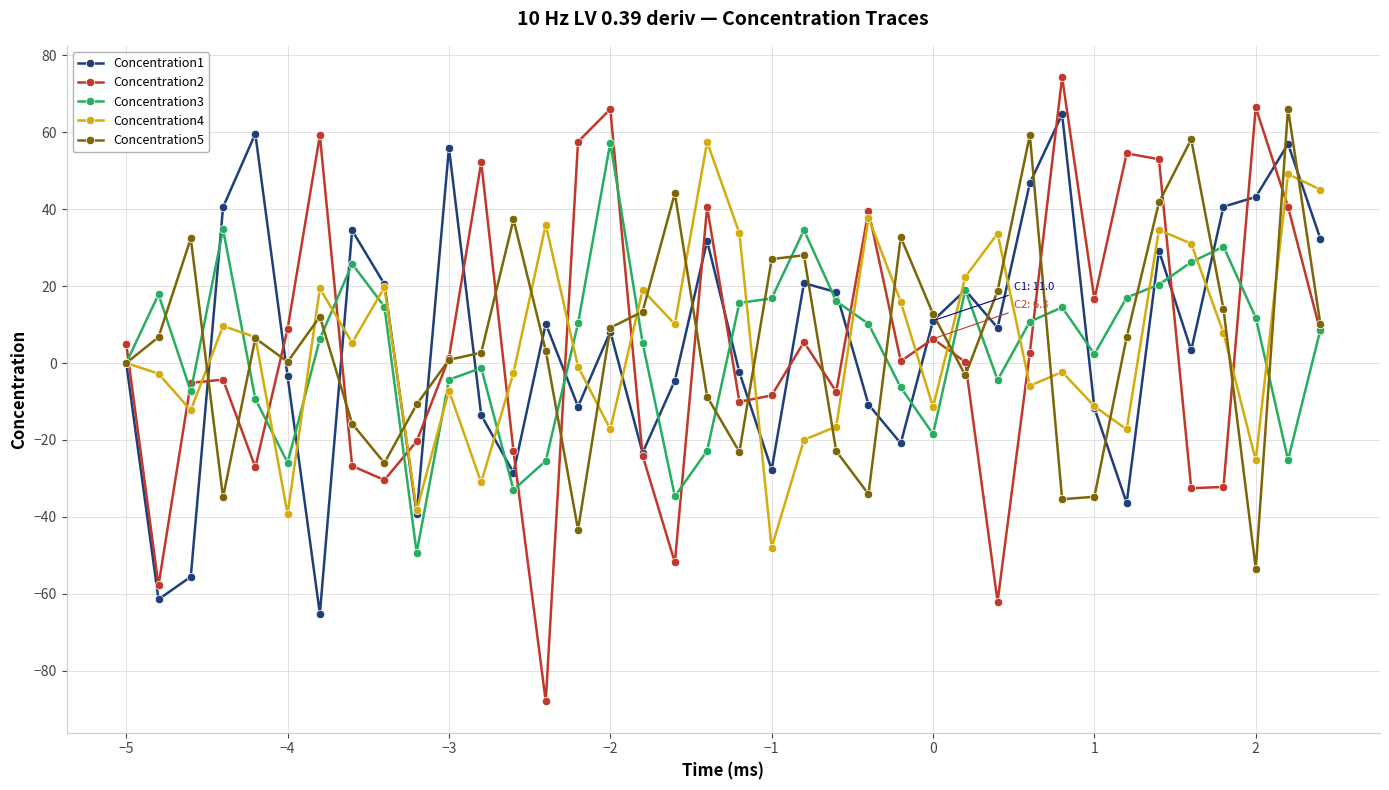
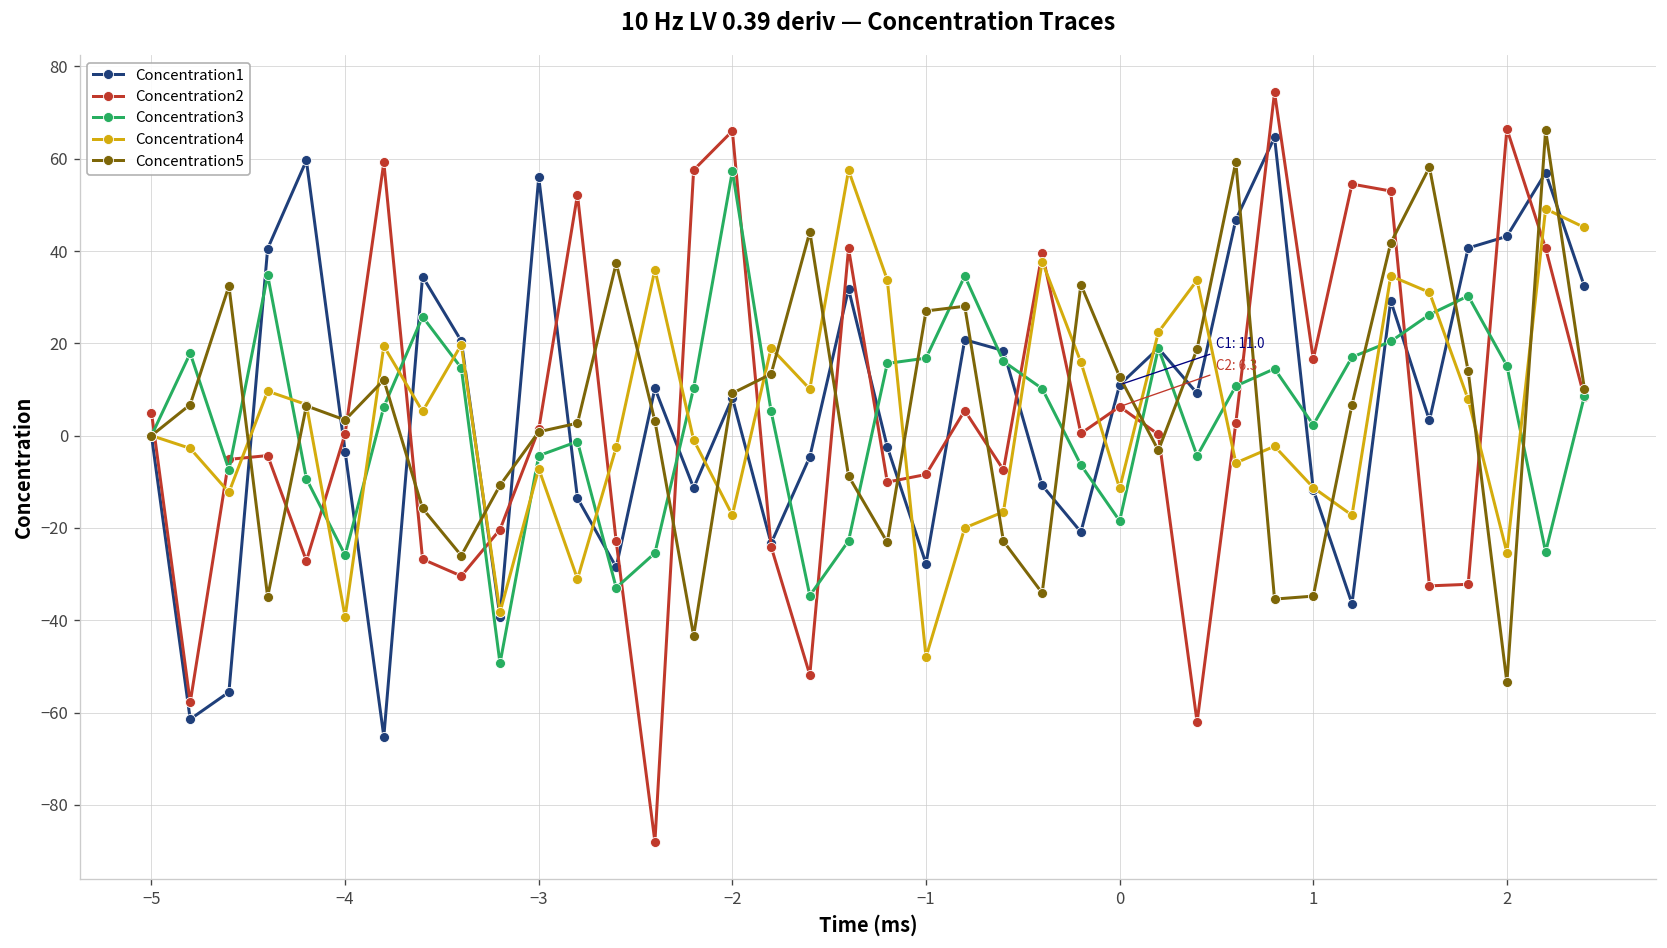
  {
    "Concentration1": {
      "−4": -3,
      "−3": 56,
      "−2": 8,
      "−1": -28,
      "0": 11,
      "2": 43
    },
    "Concentration2": {
      "−5": 5,
-     "−4": 9,
+     "−4": 0,
      "−2": 66,
      "−1": -8,
      "0": 6,
      "1": 17,
      "2": 66
    },
    "Concentration3": {
      "−4": -26,
      "−3": -4,
      "−2": 57,
      "−1": 17,
      "0": -18,
      "1": 2,
-     "2": 12
+     "2": 15
    },
    "Concentration4": {
      "−4": -39,
      "−3": -7,
      "−2": -17,
      "−1": -48,
      "0": -11,
      "2": -25
    },
    "Concentration5": {
-     "−4": 0,
+     "−4": 3,
      "−2": 9,
      "−1": 27,
      "0": 13,
      "1": -35,
      "2": -53
    }
  }
